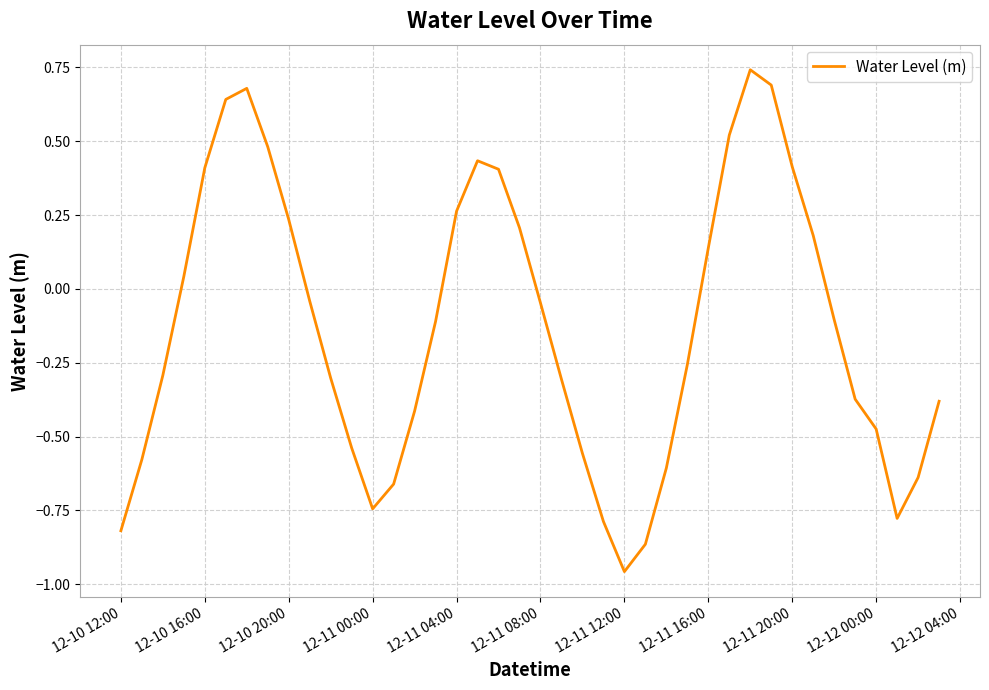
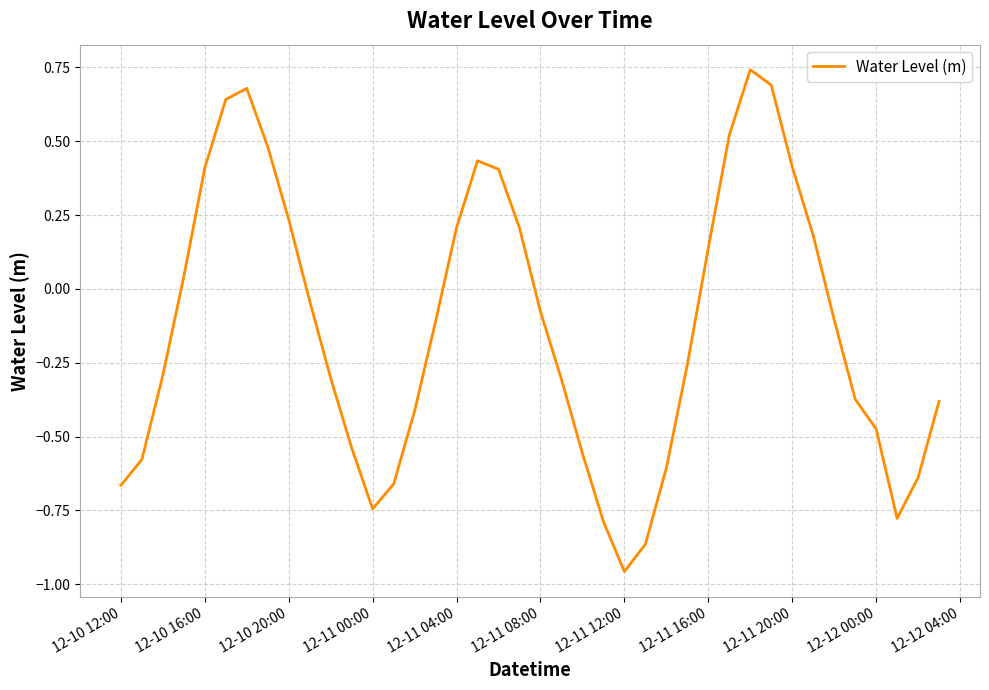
  {
-   "12-10 12:00": -0.82,
+   "12-10 12:00": -0.66,
    "12-10 16:00": 0.41,
    "12-10 20:00": 0.23,
    "12-11 00:00": -0.74,
-   "12-11 04:00": 0.26,
-   "12-11 08:00": -0.05,
+   "12-11 04:00": 0.21,
+   "12-11 08:00": -0.08,
    "12-11 12:00": -0.96,
    "12-11 16:00": 0.14,
    "12-11 20:00": 0.41,
    "12-12 00:00": -0.47
  }
